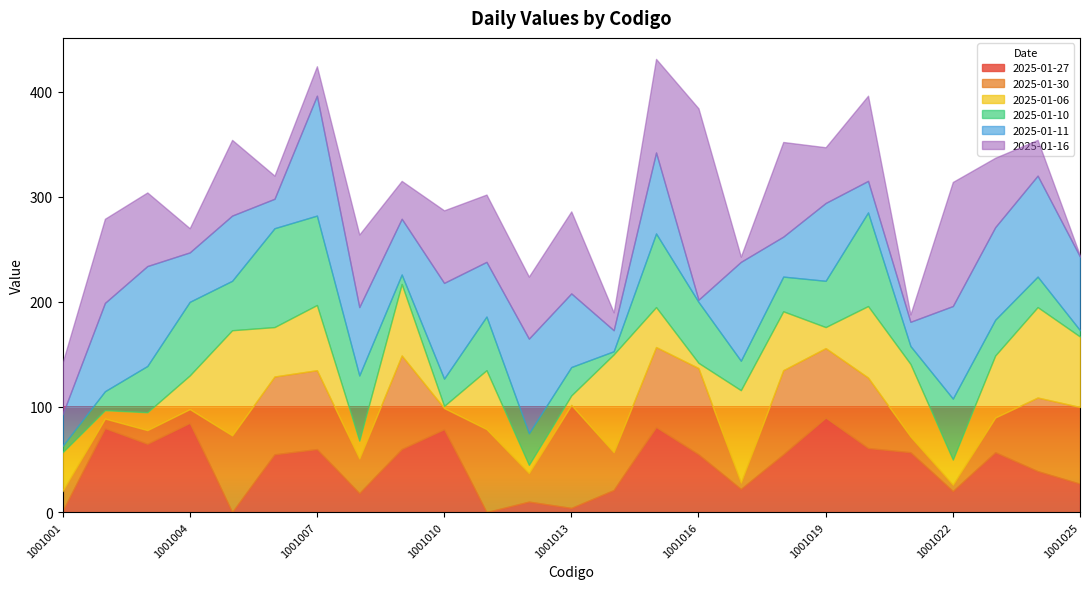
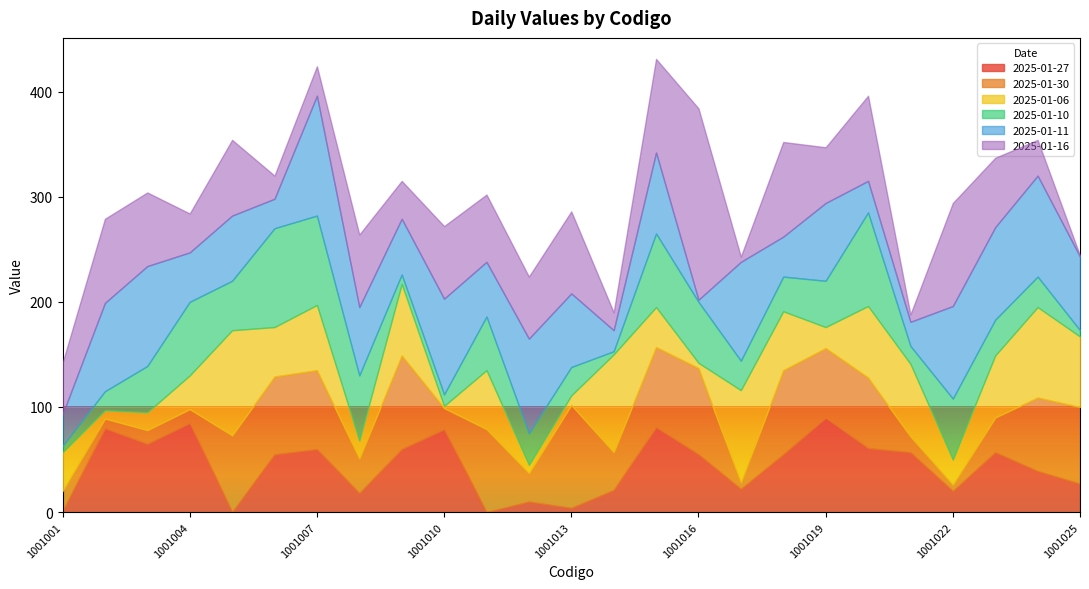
  {
    "2025-01-06": {
      "1001001": 37,
      "1001004": 32,
      "1001007": 62,
      "1001013": 9,
      "1001016": 5,
      "1001019": 20,
      "1001022": 24,
      "1001025": 67
    },
    "2025-01-10": {
      "1001001": 6,
      "1001004": 70,
      "1001007": 85,
-     "1001010": 26,
+     "1001010": 11,
      "1001013": 27,
      "1001019": 44,
      "1001022": 58,
      "1001025": 6
    },
    "2025-01-11": {
      "1001001": 30,
      "1001004": 47,
      "1001007": 114,
      "1001010": 91,
      "1001013": 70,
      "1001019": 74,
      "1001022": 88
    },
    "2025-01-16": {
      "1001001": 49,
-     "1001004": 23,
+     "1001004": 37,
      "1001007": 28,
      "1001010": 69,
      "1001013": 78,
      "1001016": 182,
      "1001019": 53,
-     "1001022": 118
+     "1001022": 98
    }
  }
